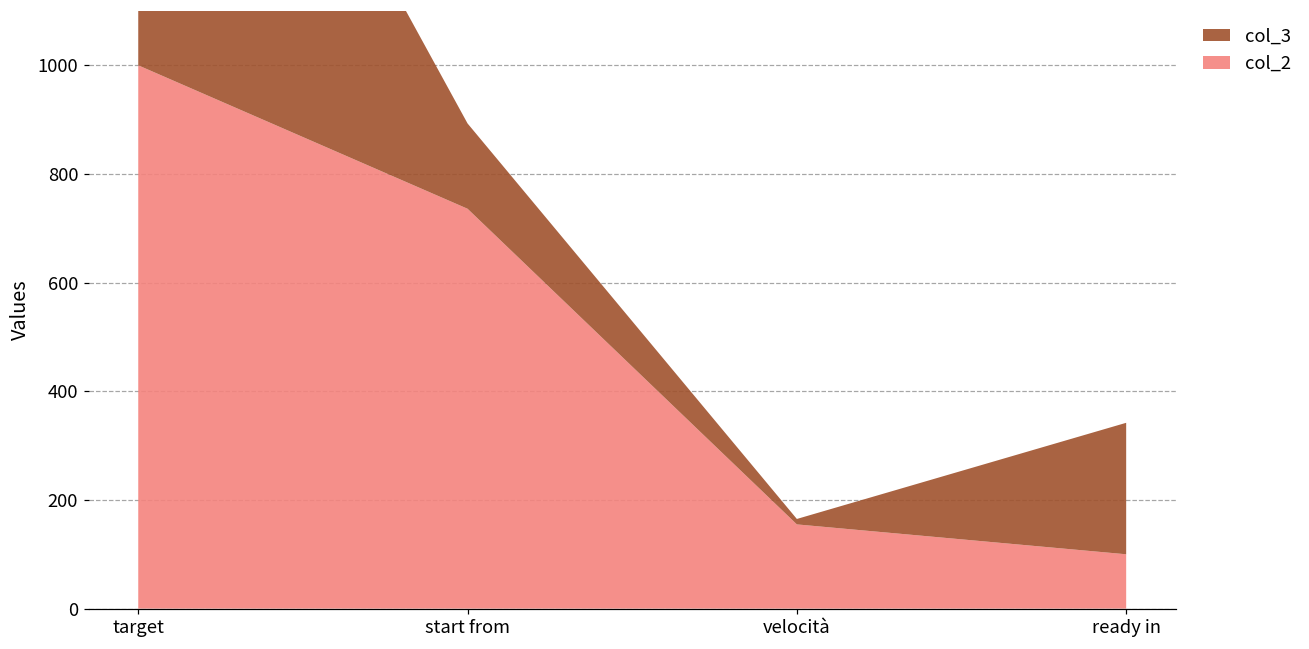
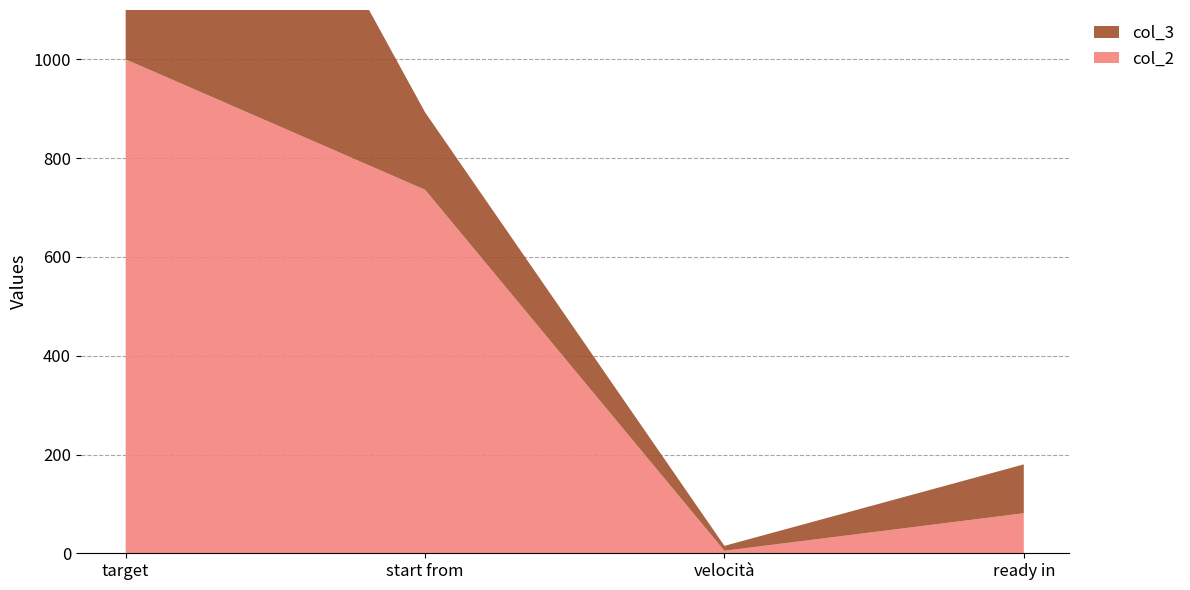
  {
    "col_2": {
      "target": 1000,
      "start from": 740,
-     "velocità": 160,
-     "ready in": 100
+     "velocità": 10,
+     "ready in": 80
    },
    "col_3": {
      "start from": 160,
      "velocità": 10,
-     "ready in": 240
+     "ready in": 100
    }
  }
